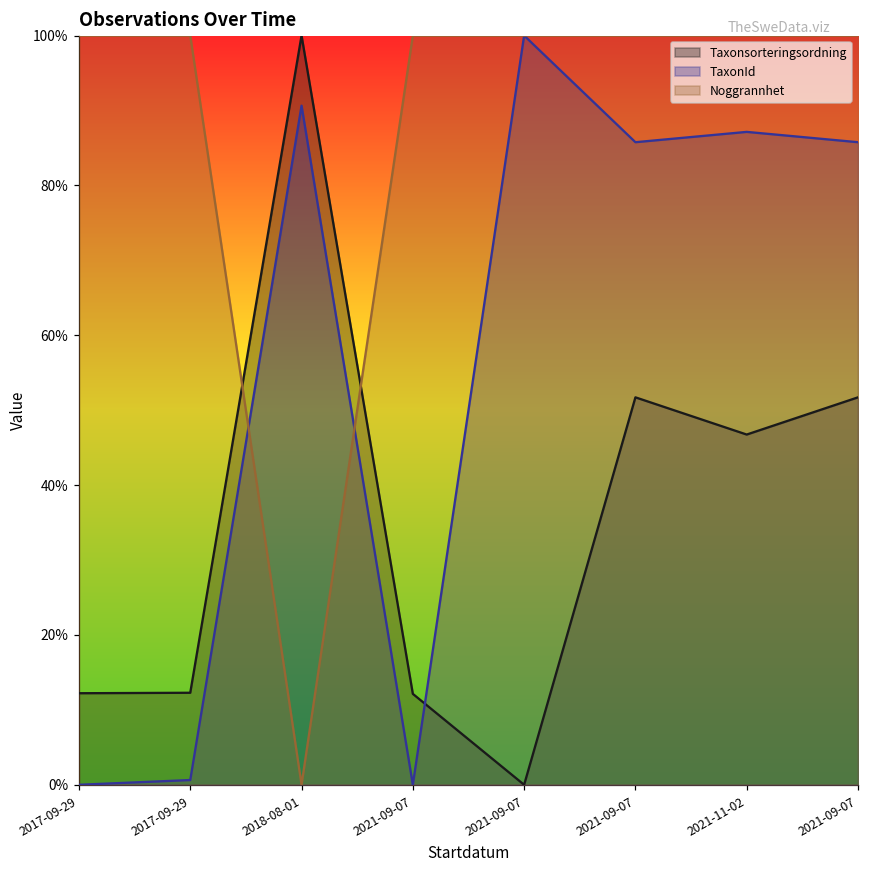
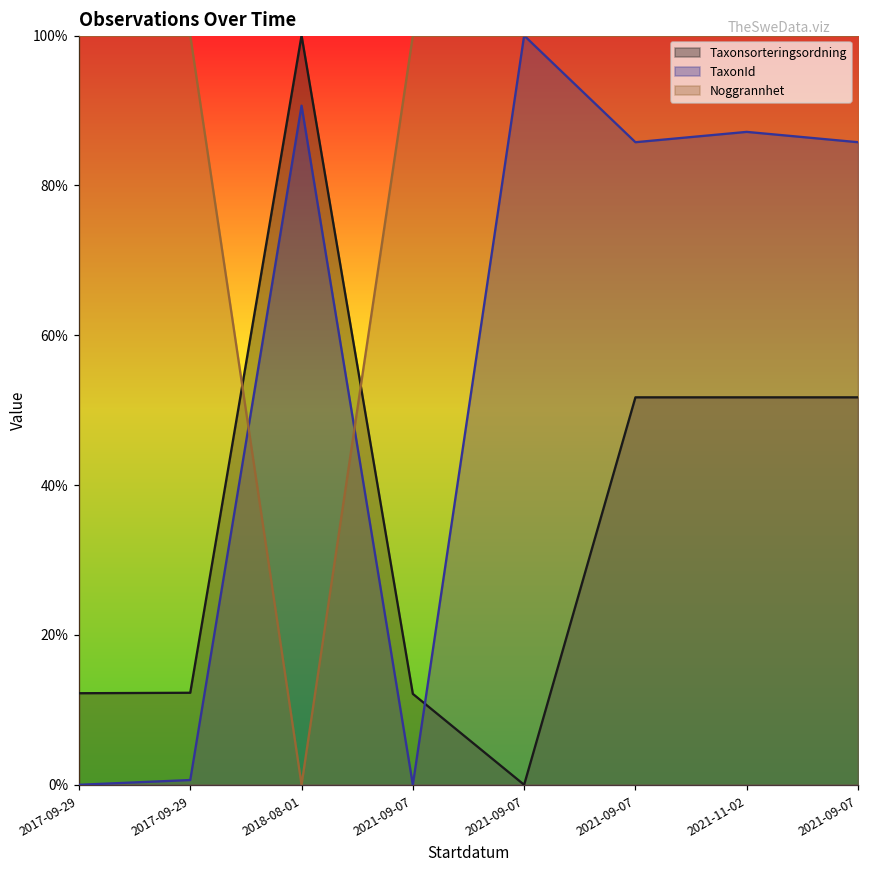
  {
    "Taxonsorteringsordning": {
      "2018-08-01": "100%",
-     "2021-11-02": "47%"
+     "2021-11-02": "52%"
    },
    "TaxonId": {
      "2018-08-01": "91%",
      "2021-11-02": "87%"
    },
    "Noggrannhet": {
      "2018-08-01": "0%",
      "2021-11-02": "100%"
    }
  }
